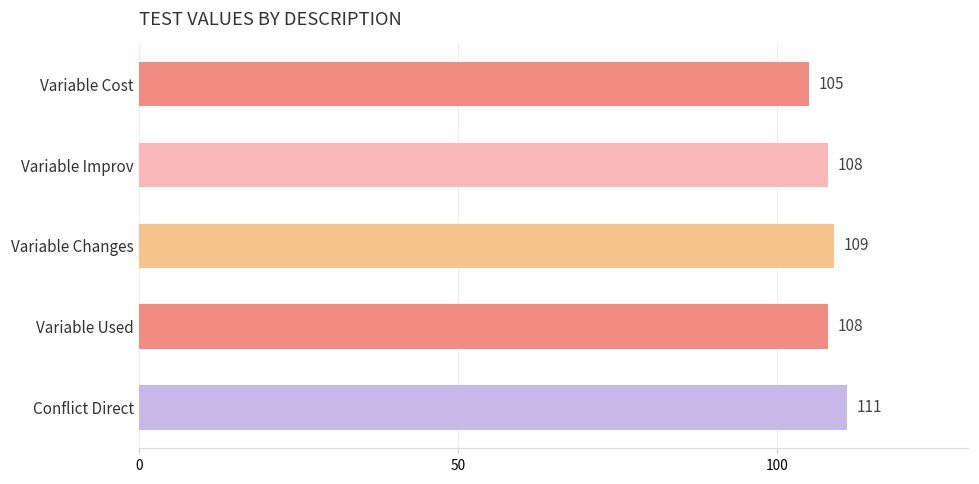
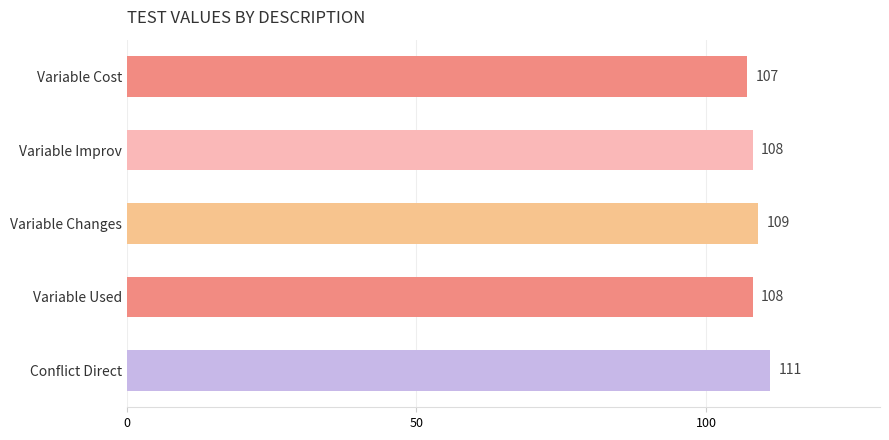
  {
-   "Variable Cost": 105,
+   "Variable Cost": 107,
    "Variable Improv": 108,
    "Variable Changes": 109,
    "Variable Used": 108,
    "Conflict Direct": 111
  }
